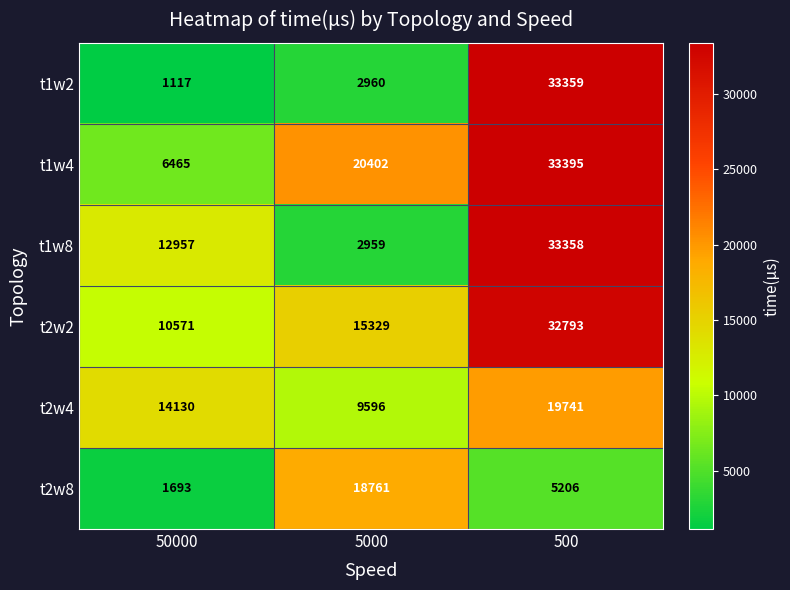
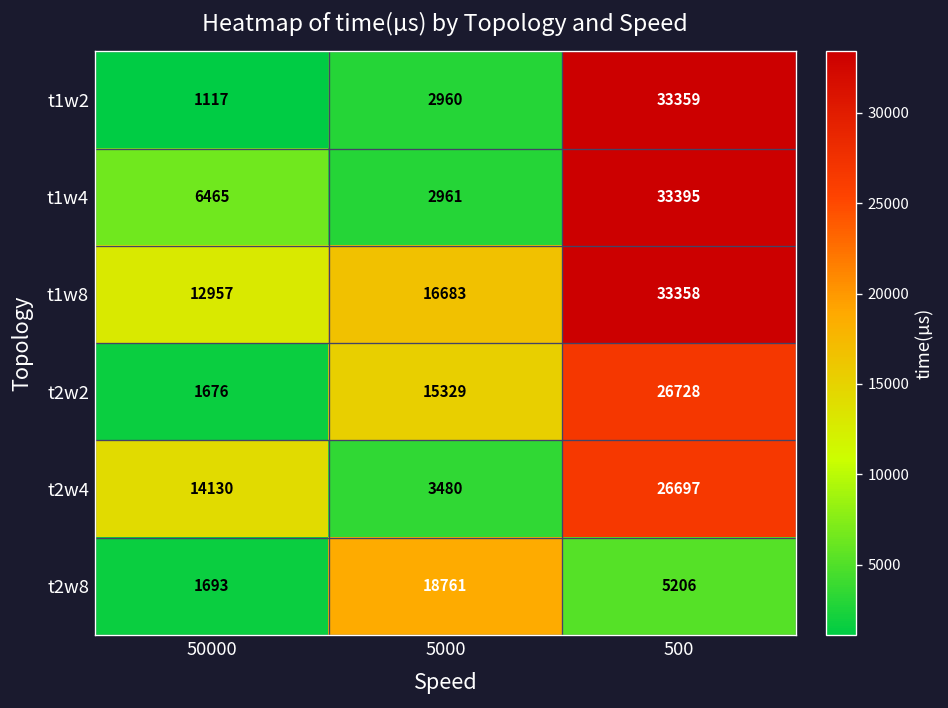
  {
    "t1w2": {
      "50000": 1117,
      "5000": 2960,
      "500": 33359
    },
    "t1w4": {
      "50000": 6465,
-     "5000": 20402,
+     "5000": 2961,
      "500": 33395
    },
    "t1w8": {
      "50000": 12957,
-     "5000": 2959,
+     "5000": 16683,
      "500": 33358
    },
    "t2w2": {
-     "50000": 10571,
+     "50000": 1676,
      "5000": 15329,
-     "500": 32793
+     "500": 26728
    },
    "t2w4": {
      "50000": 14130,
-     "5000": 9596,
-     "500": 19741
+     "5000": 3480,
+     "500": 26697
    },
    "t2w8": {
      "50000": 1693,
      "5000": 18761,
      "500": 5206
    }
  }
